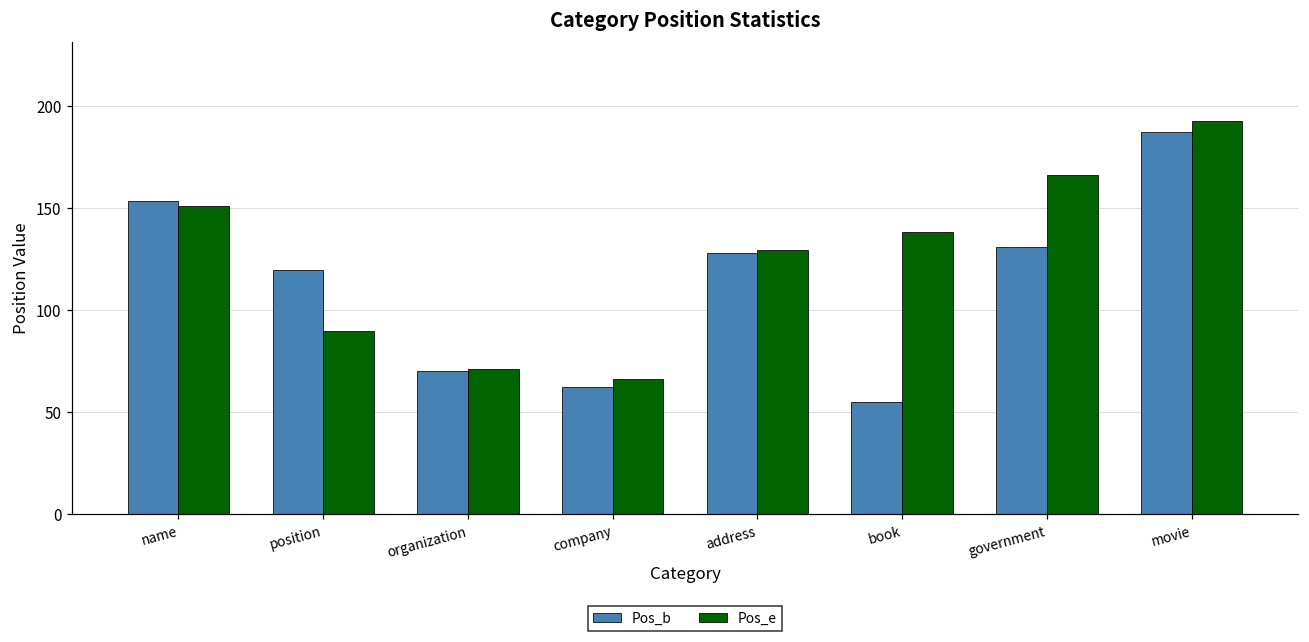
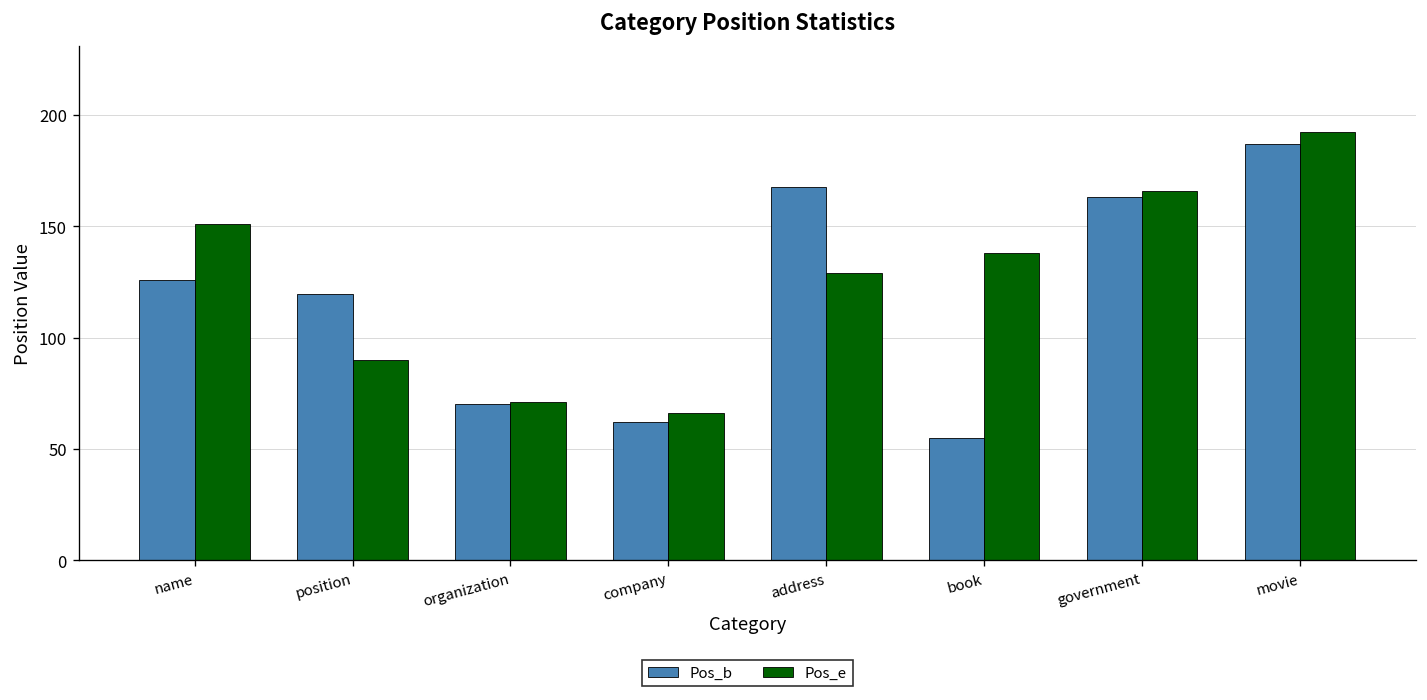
  {
    "Pos_b": {
-     "name": 154,
+     "name": 126,
      "position": 120,
      "organization": 70,
      "company": 62,
-     "address": 128,
+     "address": 168,
      "book": 55,
-     "government": 131,
+     "government": 163,
      "movie": 187
    },
    "Pos_e": {
      "name": 151,
      "position": 90,
      "organization": 71,
      "company": 66,
      "address": 129,
      "book": 138,
      "government": 166,
      "movie": 193
    }
  }
